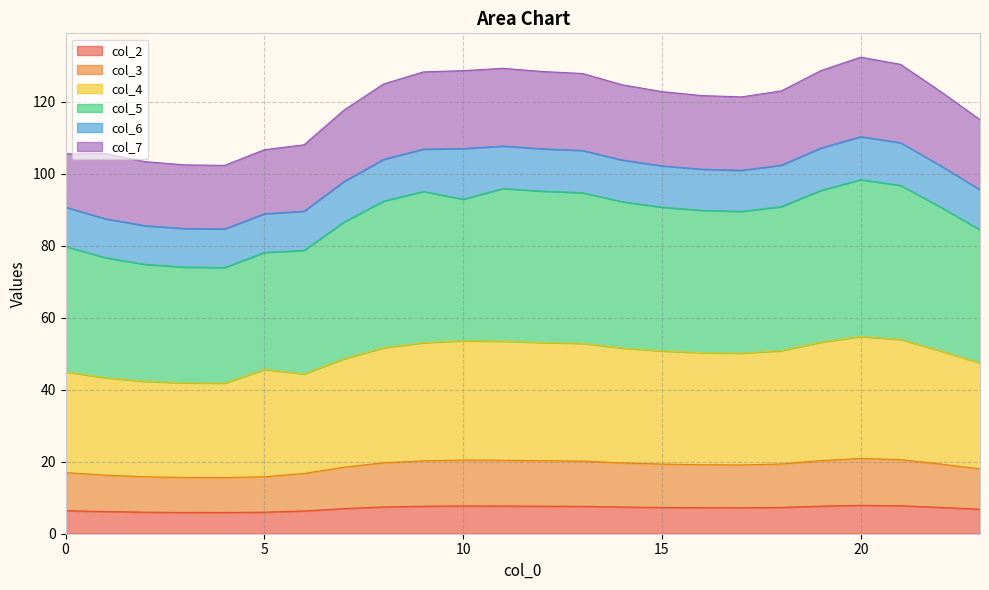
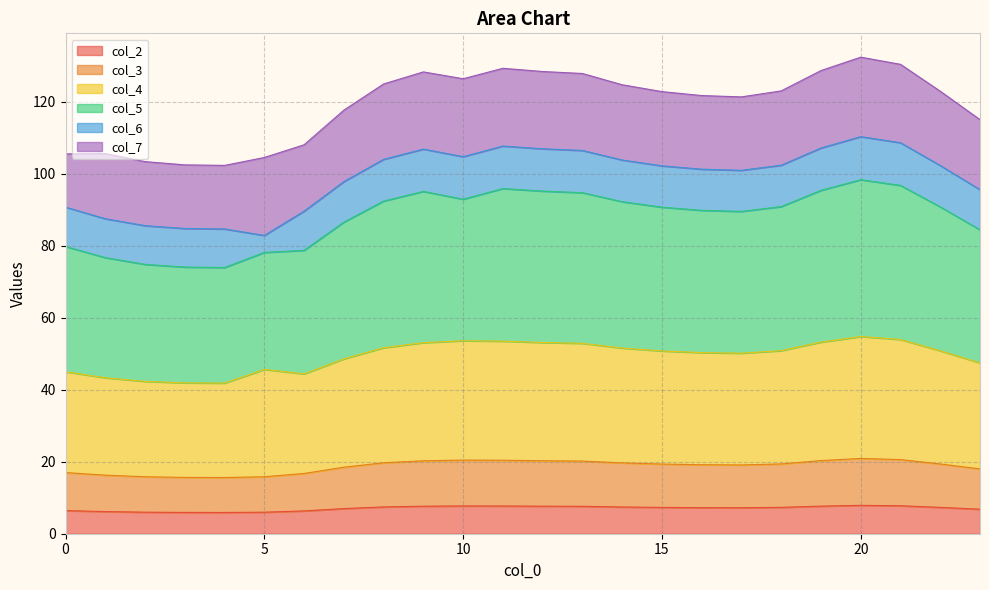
  {
    "col_4": {
      "0": 28,
      "5": 30,
      "10": 33,
      "15": 31,
      "20": 34
    },
    "col_5": {
      "0": 35,
      "5": 32,
      "10": 39,
      "15": 40,
      "20": 44
    },
    "col_6": {
      "0": 11,
-     "5": 11,
-     "10": 14,
+     "5": 5,
+     "10": 12,
      "15": 11,
      "20": 12
    },
    "col_7": {
      "0": 15,
-     "5": 18,
+     "5": 22,
      "10": 22,
      "15": 21,
      "20": 22
    }
  }
